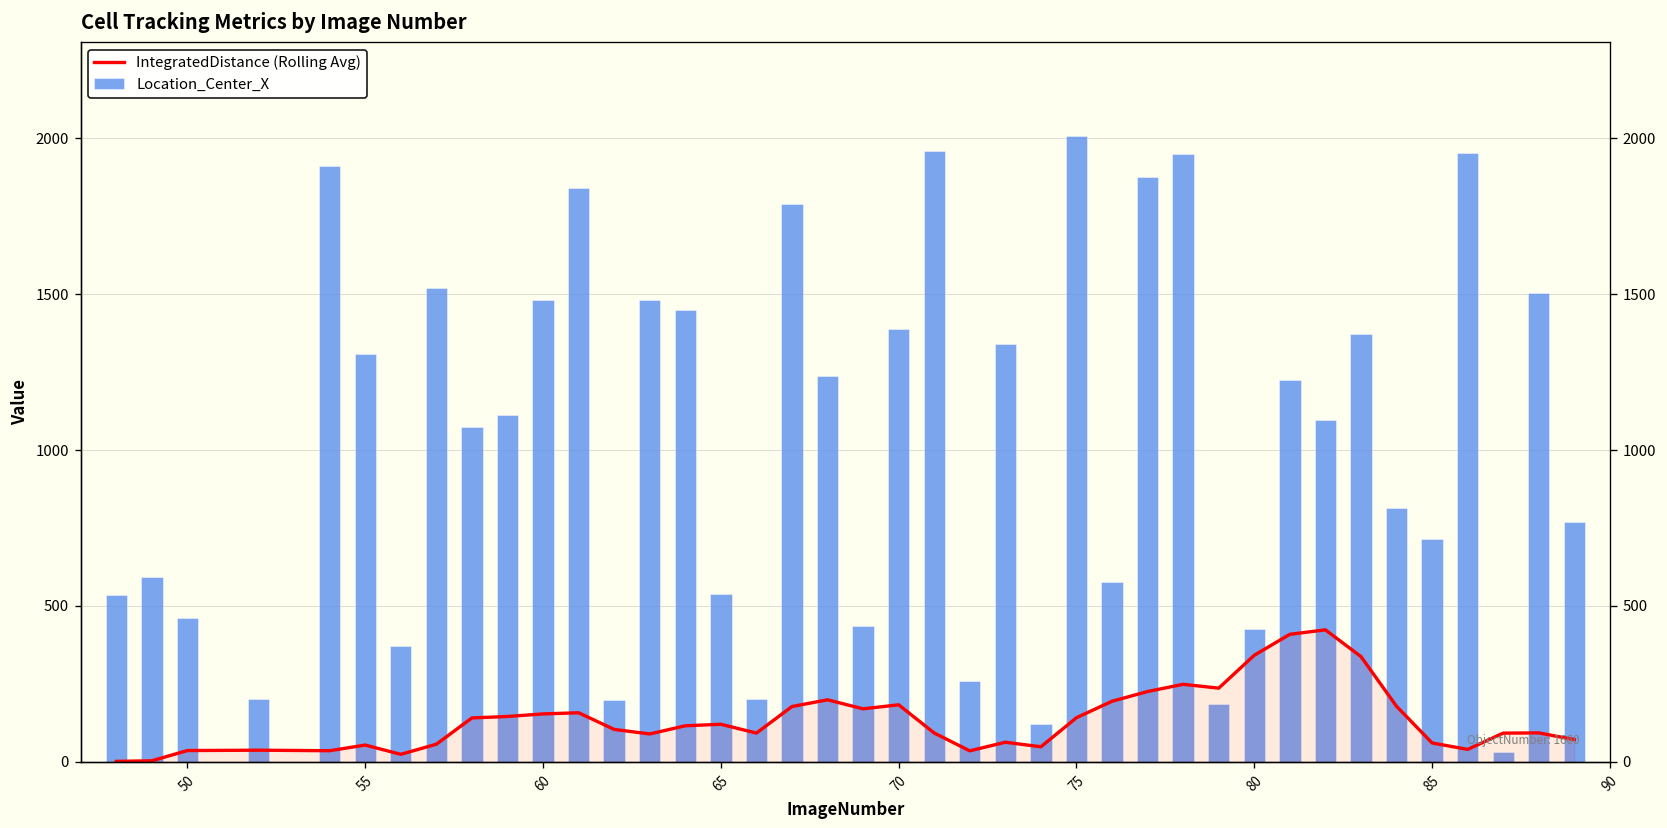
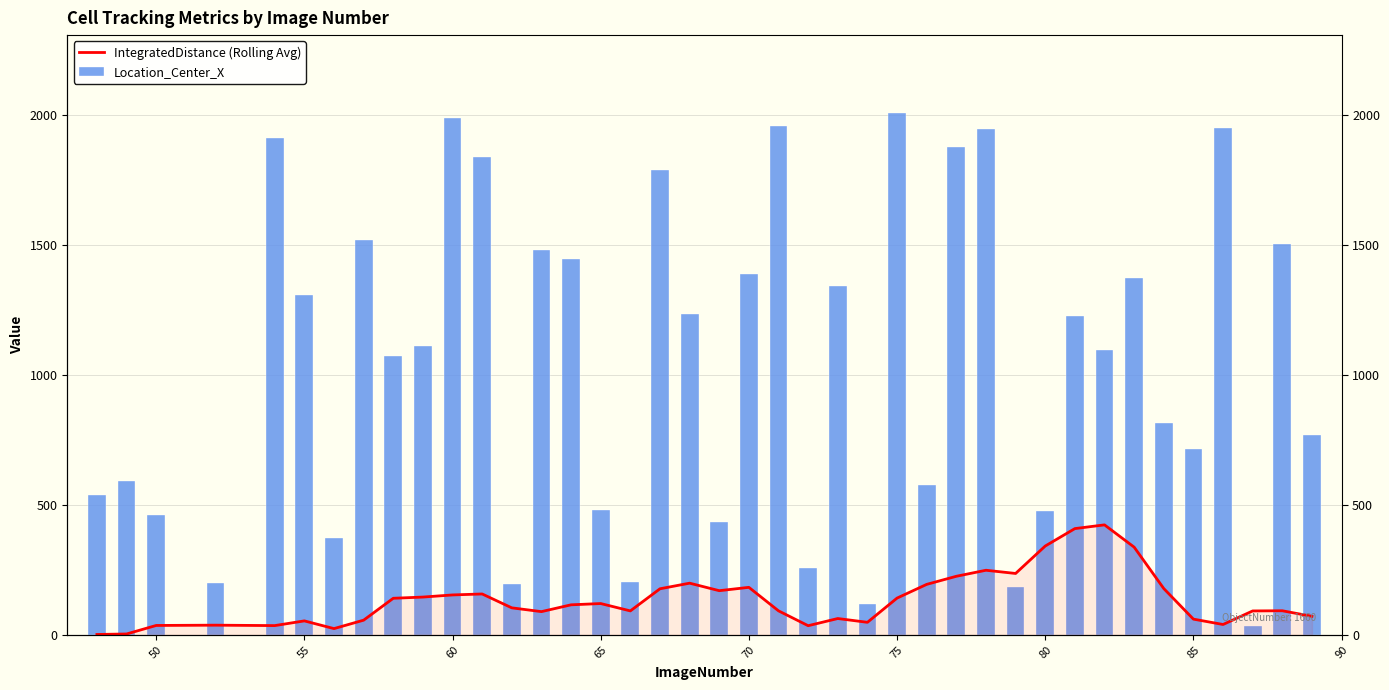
  {
    "IntegratedDistance (Rolling Avg)": {
      "50": 40,
      "55": 50,
      "60": 150,
      "65": 120,
      "70": 180,
      "75": 140,
      "80": 340,
      "85": 60
    },
    "Location_Center_X": {
      "50": 460,
      "55": 1310,
-     "60": 1480,
-     "65": 540,
+     "60": 1990,
+     "65": 480,
      "70": 1390,
      "75": 2010,
-     "80": 430,
+     "80": 480,
      "85": 720
    }
  }
